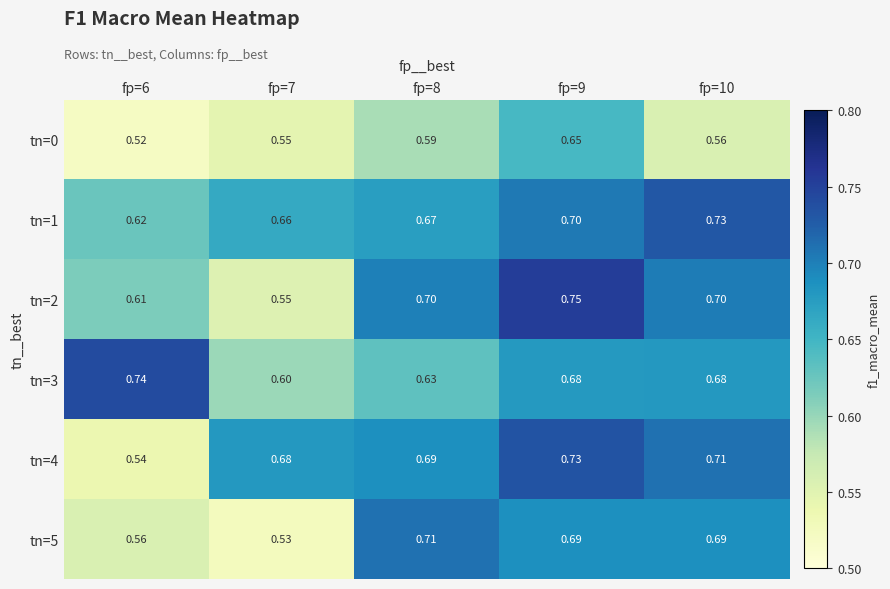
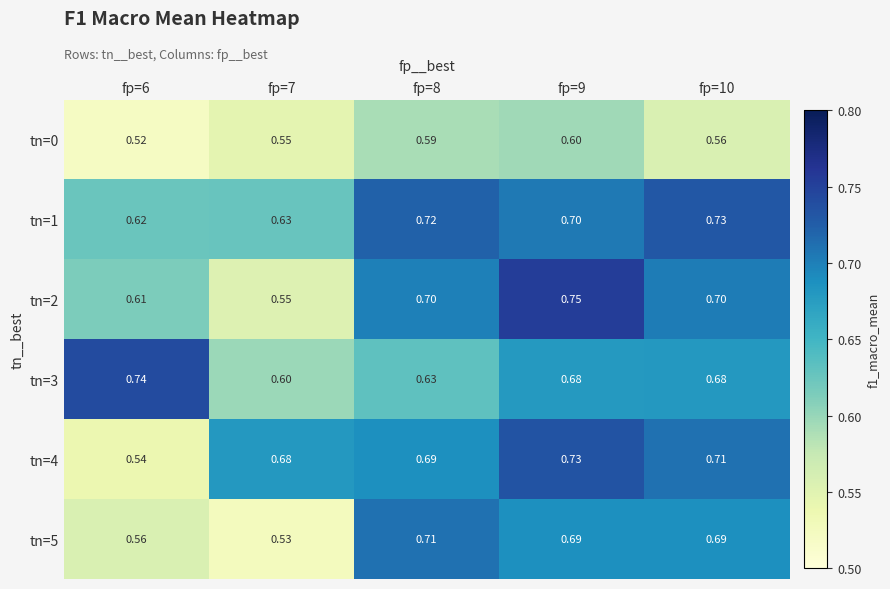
  {
    "tn=0": {
      "fp=6": 0.52,
      "fp=7": 0.55,
      "fp=8": 0.59,
-     "fp=9": 0.65,
+     "fp=9": 0.60,
      "fp=10": 0.56
    },
    "tn=1": {
      "fp=6": 0.62,
-     "fp=7": 0.66,
-     "fp=8": 0.67,
+     "fp=7": 0.63,
+     "fp=8": 0.72,
      "fp=9": 0.70,
      "fp=10": 0.73
    },
    "tn=2": {
      "fp=6": 0.61,
      "fp=7": 0.55,
      "fp=8": 0.70,
      "fp=9": 0.75,
      "fp=10": 0.70
    },
    "tn=3": {
      "fp=6": 0.74,
      "fp=7": 0.60,
      "fp=8": 0.63,
      "fp=9": 0.68,
      "fp=10": 0.68
    },
    "tn=4": {
      "fp=6": 0.54,
      "fp=7": 0.68,
      "fp=8": 0.69,
      "fp=9": 0.73,
      "fp=10": 0.71
    },
    "tn=5": {
      "fp=6": 0.56,
      "fp=7": 0.53,
      "fp=8": 0.71,
      "fp=9": 0.69,
      "fp=10": 0.69
    }
  }
